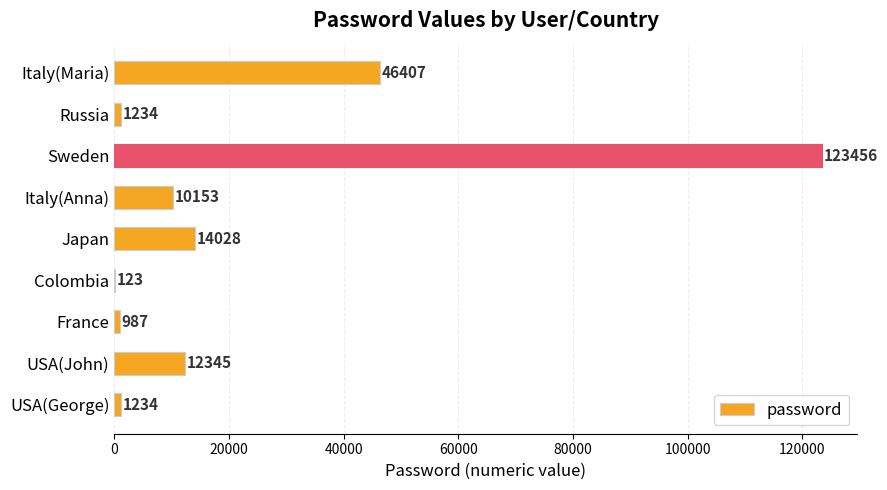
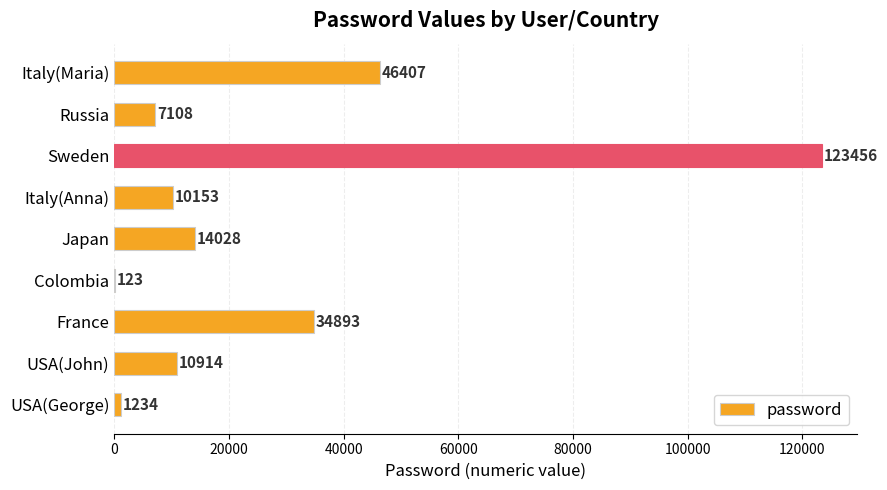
  {
    "Italy(Maria)": 46407,
-   "Russia": 1234,
+   "Russia": 7108,
    "Sweden": 123456,
    "Italy(Anna)": 10153,
    "Japan": 14028,
    "Colombia": 123,
-   "France": 987,
-   "USA(John)": 12345,
+   "France": 34893,
+   "USA(John)": 10914,
    "USA(George)": 1234
  }
